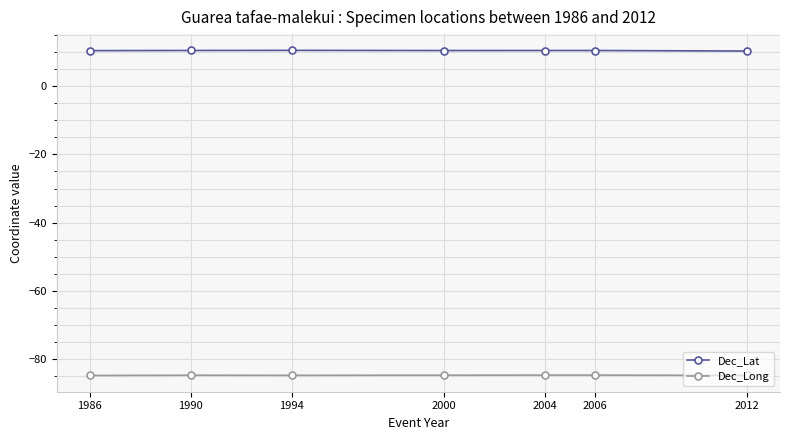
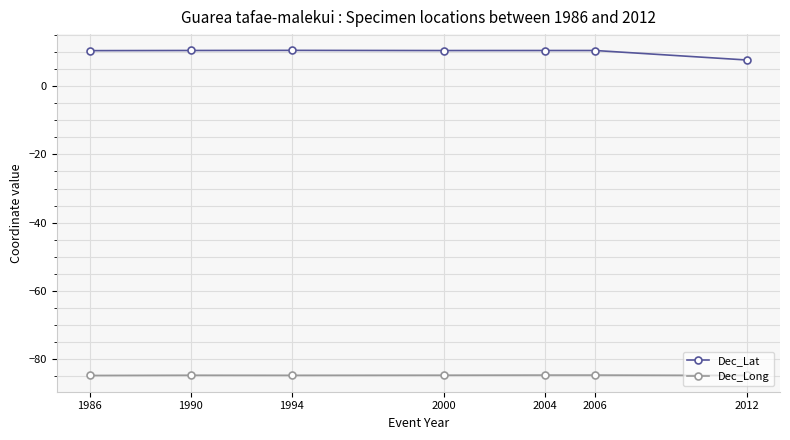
  {
    "Dec_Lat": {
      "1986": 10,
      "1990": 10,
      "1994": 10,
      "2000": 10,
      "2004": 10,
      "2006": 10,
-     "2012": 10
+     "2012": 8
    },
    "Dec_Long": {
      "1986": -85,
      "1990": -85,
      "1994": -85,
      "2000": -85,
      "2004": -85,
      "2006": -85
    }
  }
